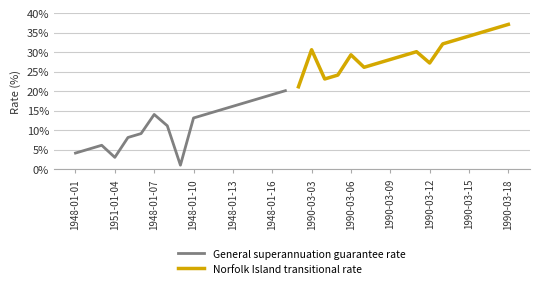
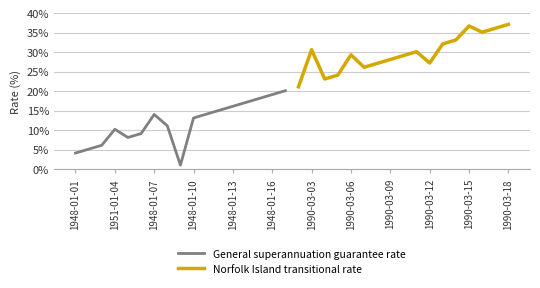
  {
    "General superannuation guarantee rate": {
      "1948-01-01": "4%",
-     "1951-01-04": "3%",
+     "1951-01-04": "10%",
      "1948-01-07": "14%",
      "1948-01-10": "13%",
      "1948-01-13": "16%",
      "1948-01-16": "19%"
    },
    "Norfolk Island transitional rate": {
      "1990-03-03": "31%",
      "1990-03-06": "29%",
      "1990-03-09": "28%",
      "1990-03-12": "27%",
-     "1990-03-15": "34%",
+     "1990-03-15": "37%",
      "1990-03-18": "37%"
    }
  }
